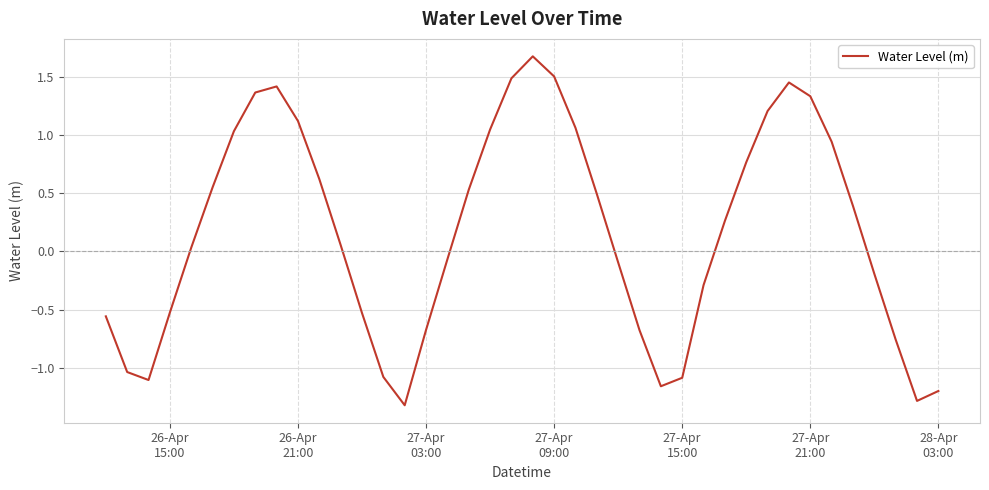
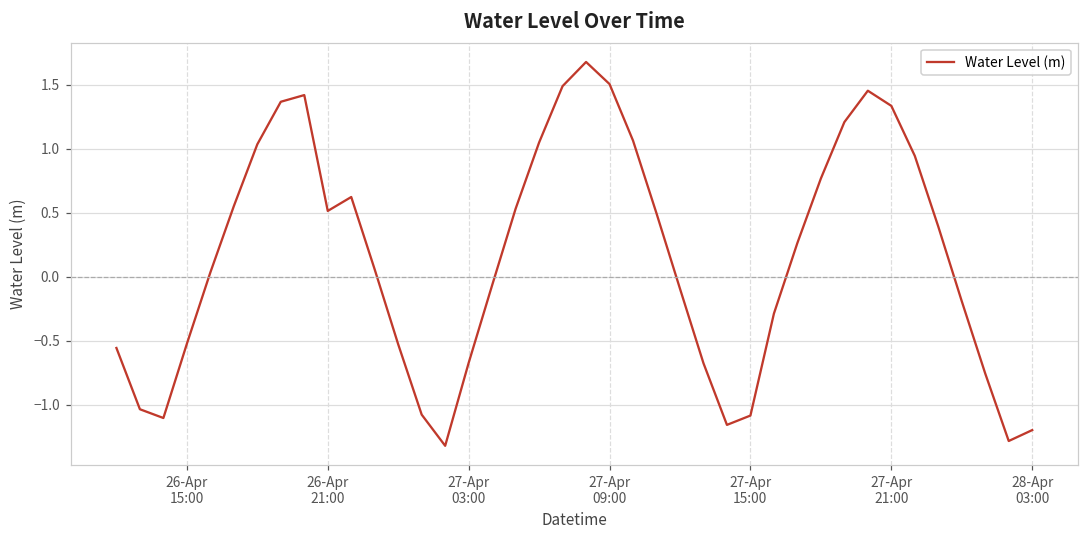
  {
    "26-Apr 15:00": -0.52,
-   "26-Apr 21:00": 1.12,
+   "26-Apr 21:00": 0.51,
    "27-Apr 03:00": -0.67,
    "27-Apr 09:00": 1.51,
    "27-Apr 15:00": -1.09,
    "27-Apr 21:00": 1.33,
    "28-Apr 03:00": -1.20
  }
